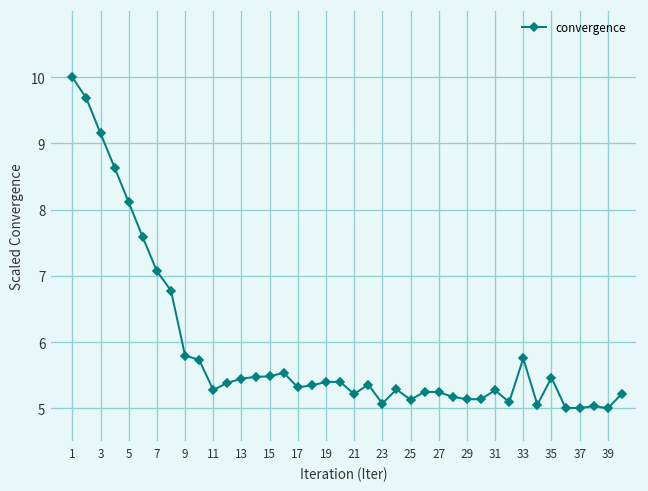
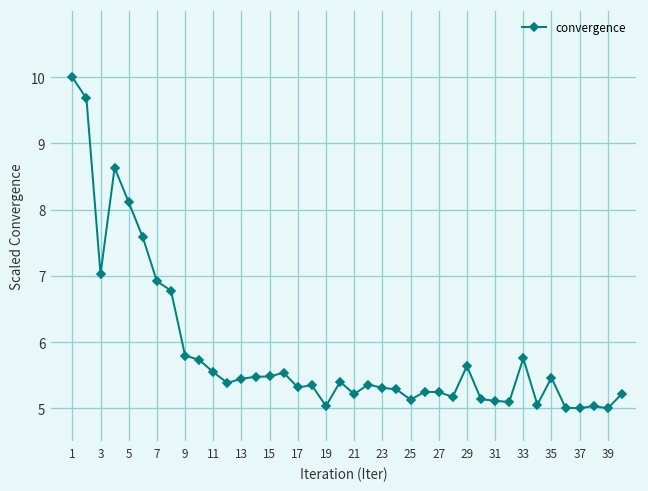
  {
    "1": 10.0,
-   "3": 9.2,
+   "3": 7.0,
    "5": 8.1,
-   "7": 7.1,
+   "7": 6.9,
    "9": 5.8,
-   "11": 5.3,
+   "11": 5.5,
    "13": 5.4,
    "15": 5.5,
    "17": 5.3,
-   "19": 5.4,
+   "19": 5.0,
    "21": 5.2,
-   "23": 5.1,
+   "23": 5.3,
    "25": 5.1,
    "27": 5.2,
-   "29": 5.1,
-   "31": 5.3,
+   "29": 5.6,
+   "31": 5.1,
    "33": 5.8,
    "35": 5.5,
    "37": 5.0,
    "39": 5.0
  }
